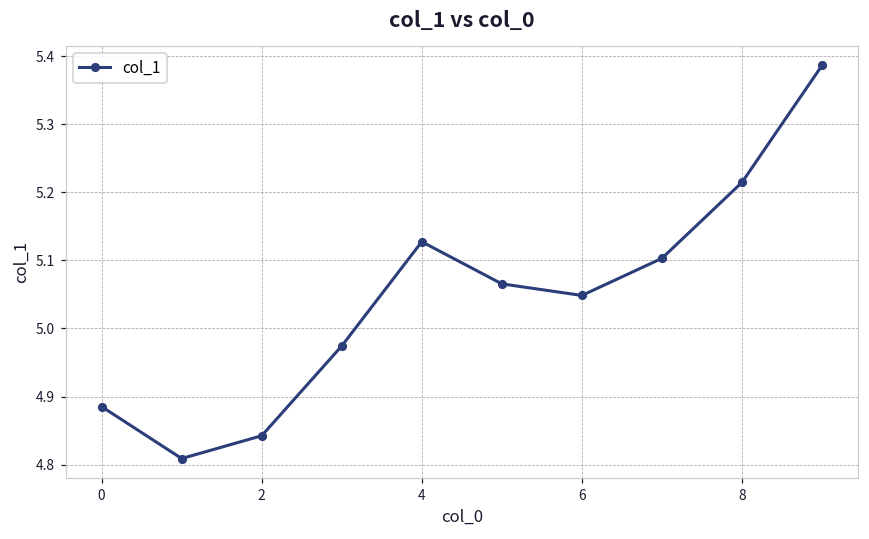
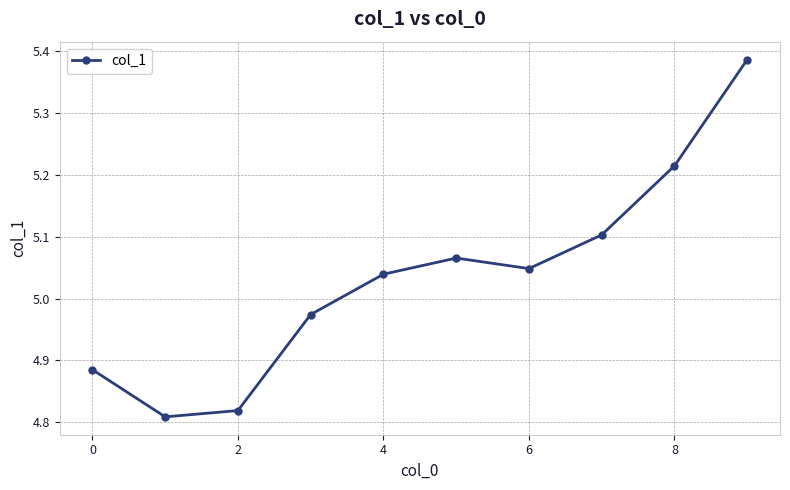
  {
    "0": 4.89,
-   "2": 4.84,
-   "4": 5.13,
+   "2": 4.82,
+   "4": 5.04,
    "6": 5.05,
    "8": 5.21
  }
